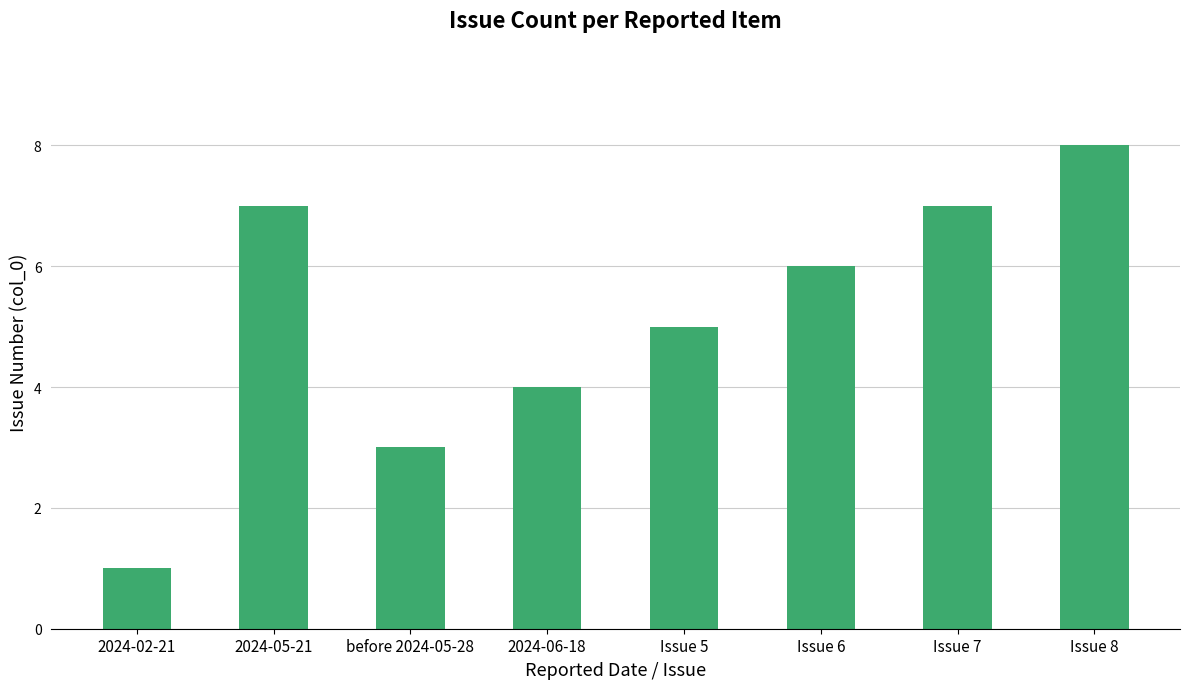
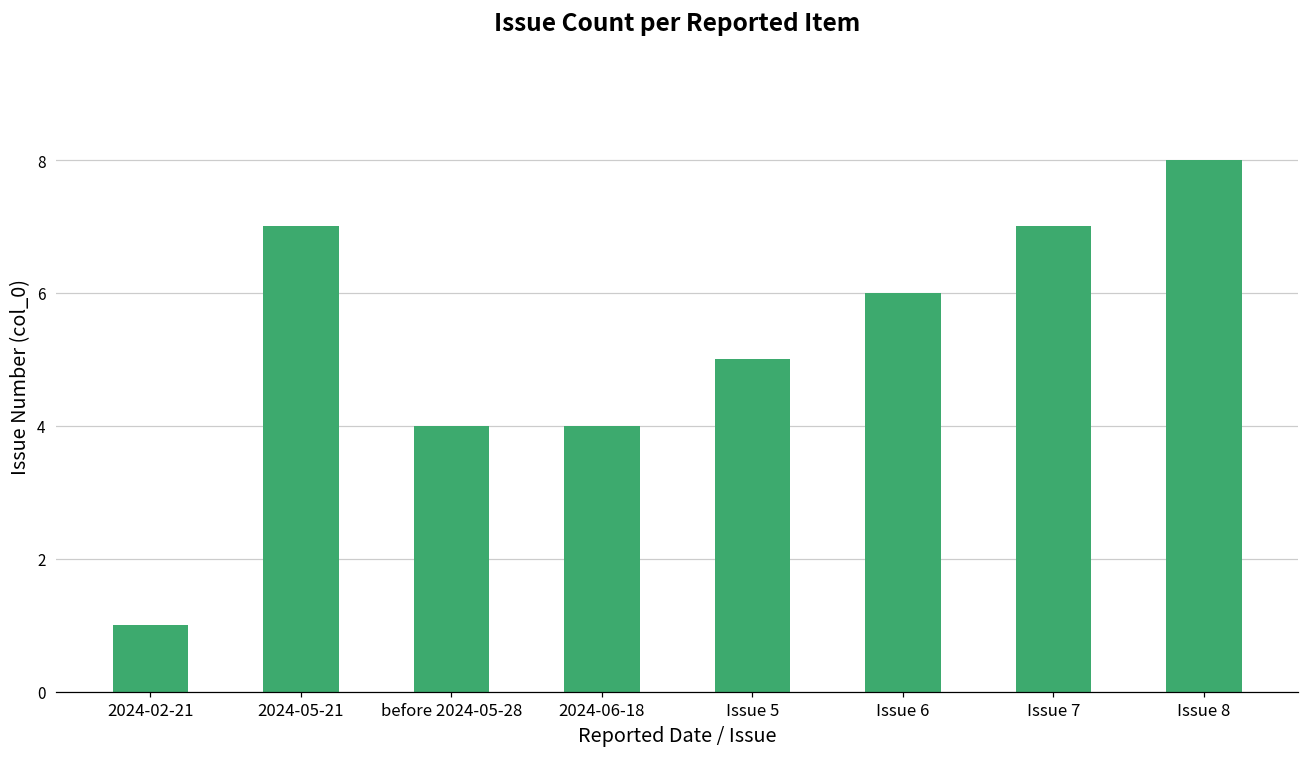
  {
    "2024-02-21": 1,
    "2024-05-21": 7,
-   "before 2024-05-28": 3,
+   "before 2024-05-28": 4,
    "2024-06-18": 4,
    "Issue 5": 5,
    "Issue 6": 6,
    "Issue 7": 7,
    "Issue 8": 8
  }
